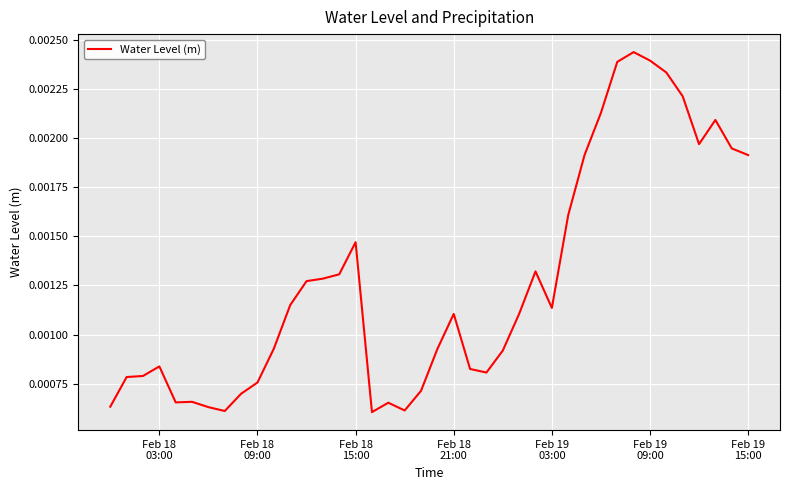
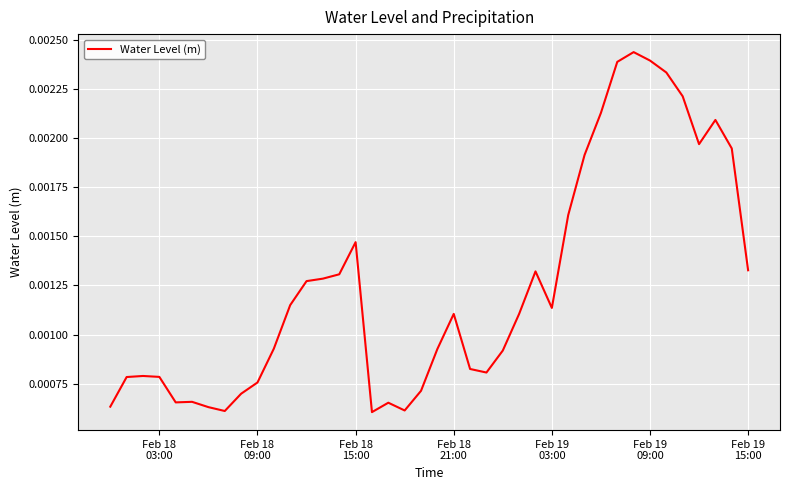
  {
-   "Feb 18 03:00": 0.00084,
+   "Feb 18 03:00": 0.00078,
    "Feb 18 09:00": 0.00076,
    "Feb 18 15:00": 0.00147,
    "Feb 18 21:00": 0.00111,
    "Feb 19 03:00": 0.00114,
    "Feb 19 09:00": 0.00240,
-   "Feb 19 15:00": 0.00191
+   "Feb 19 15:00": 0.00133
  }
